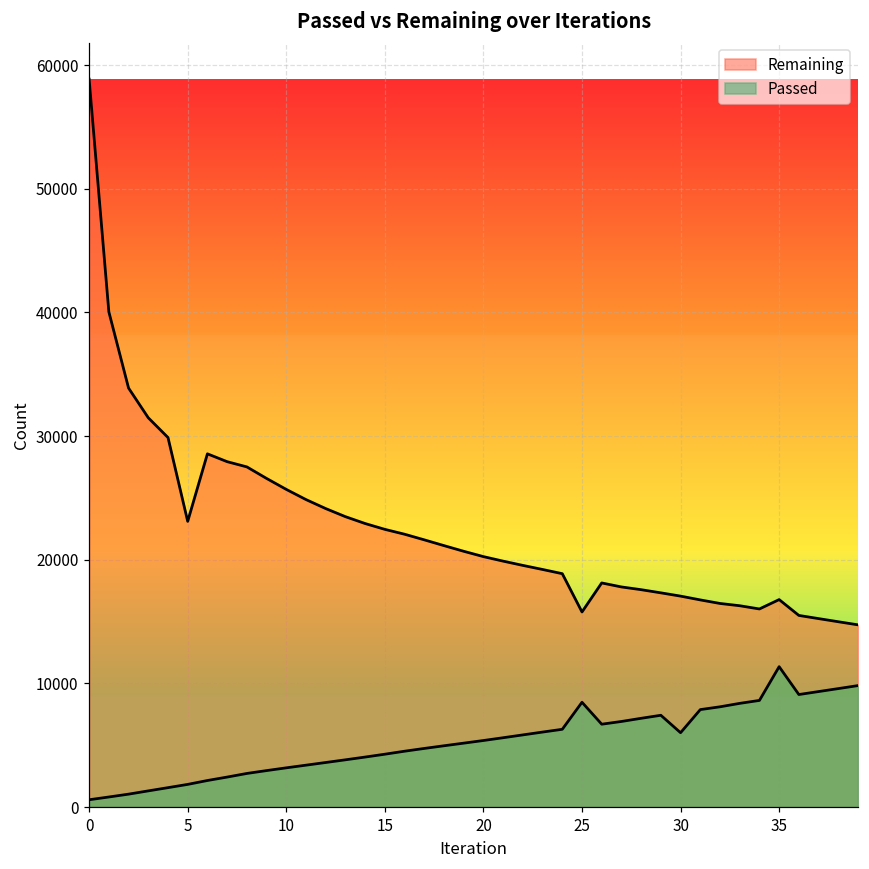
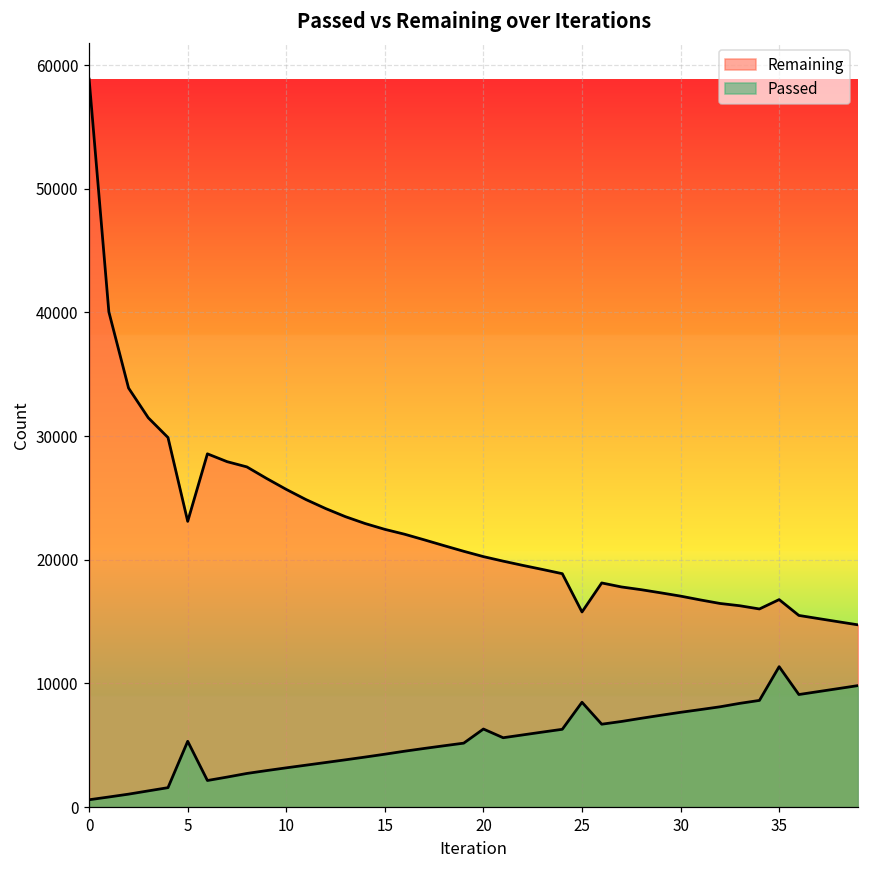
  {
    "Remaining": {
      "0": 58900,
      "5": 23100,
      "10": 25700,
      "15": 22500,
      "20": 20300,
      "25": 15800,
      "30": 17100,
      "35": 16800
    },
    "Passed": {
      "0": 600,
-     "5": 1800,
+     "5": 5300,
      "10": 3200,
      "15": 4300,
-     "20": 5400,
+     "20": 6300,
      "25": 8500,
-     "30": 6000,
+     "30": 7700,
      "35": 11400
    }
  }
